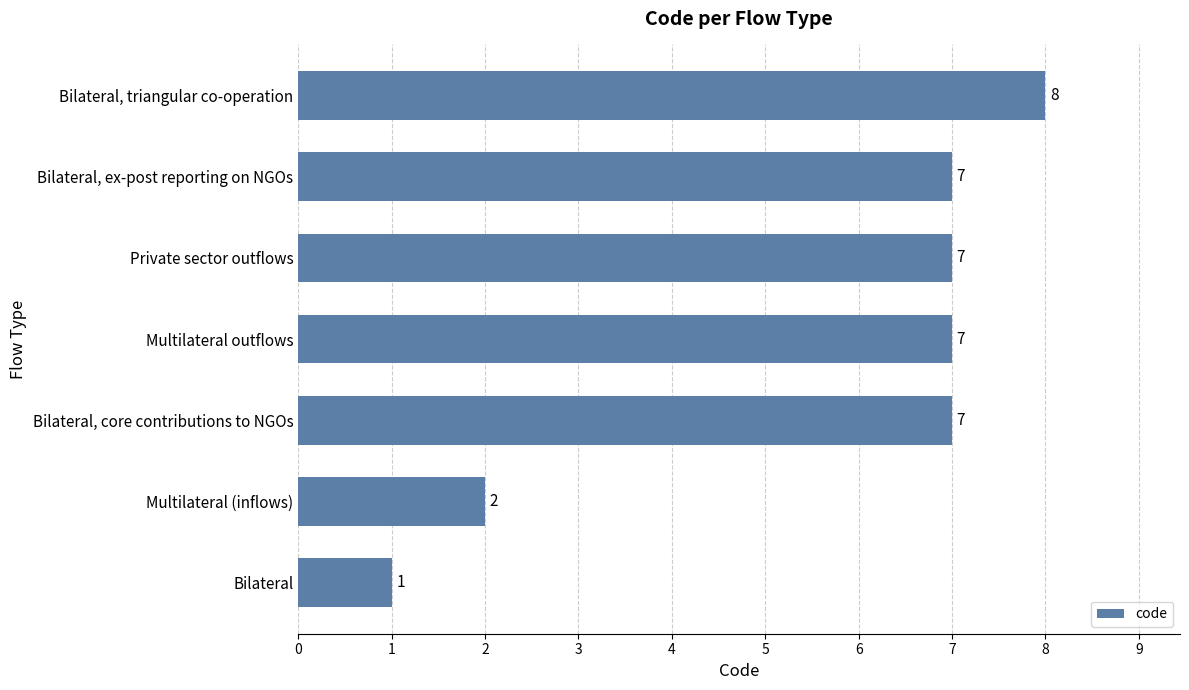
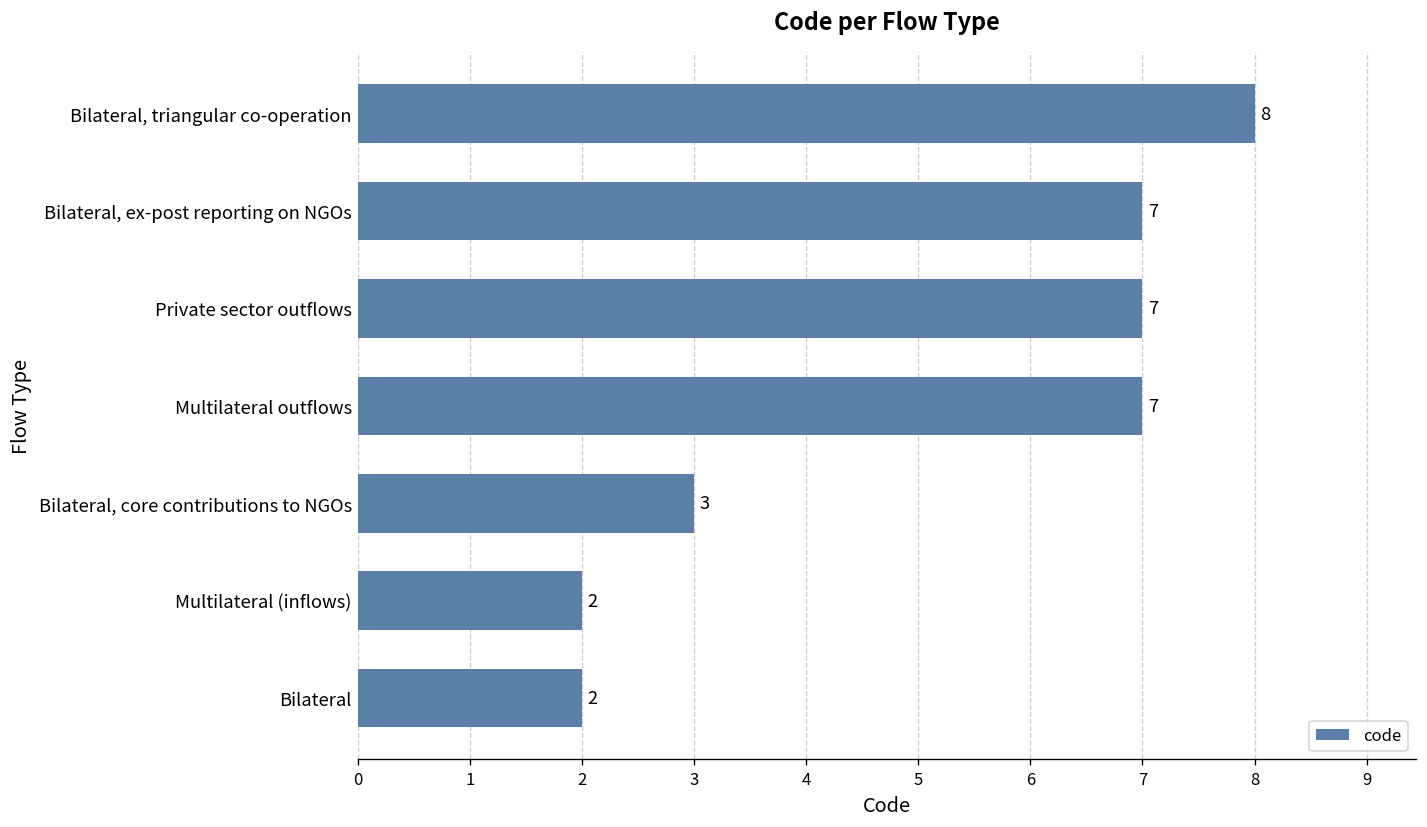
  {
    "Bilateral, triangular co-operation": 8,
    "Bilateral, ex-post reporting on NGOs": 7,
    "Private sector outflows": 7,
    "Multilateral outflows": 7,
-   "Bilateral, core contributions to NGOs": 7,
+   "Bilateral, core contributions to NGOs": 3,
    "Multilateral (inflows)": 2,
-   "Bilateral": 1
+   "Bilateral": 2
  }
